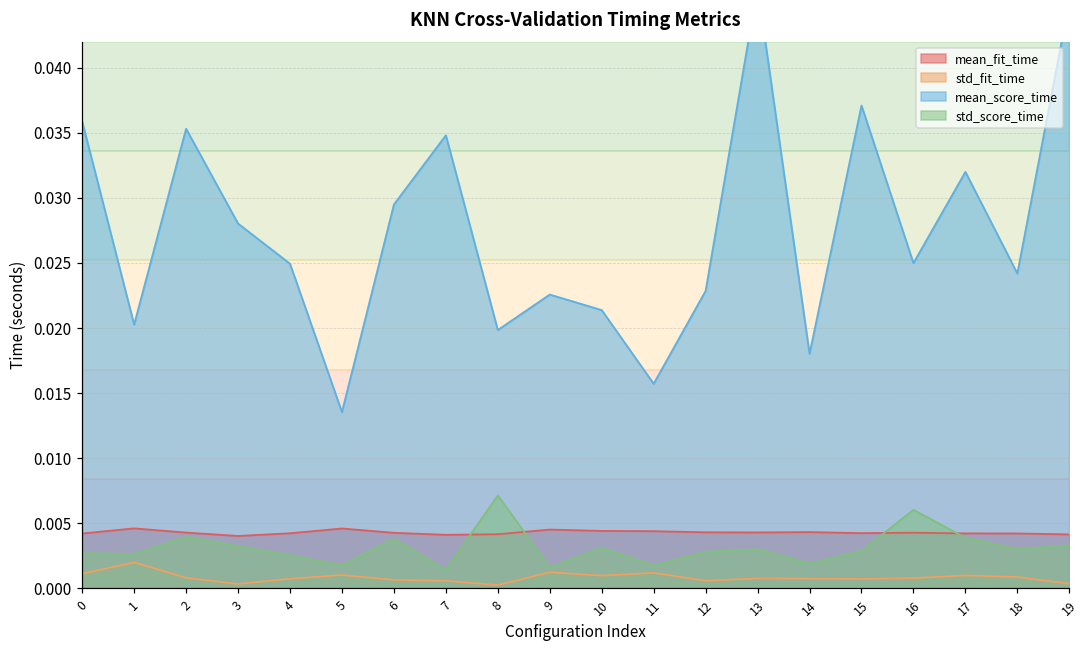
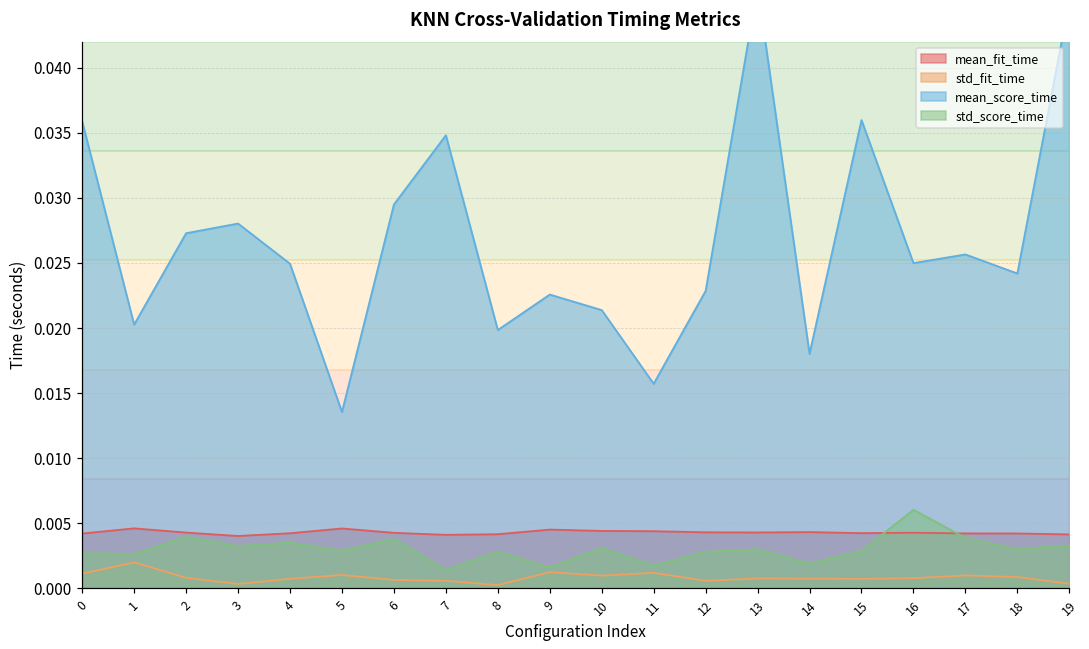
  {
    "mean_score_time": {
      "0": 0.0359,
      "1": 0.0203,
-     "2": 0.0353,
+     "2": 0.0273,
      "3": 0.0280,
      "4": 0.0249,
      "5": 0.0135,
      "6": 0.0295,
      "7": 0.0348,
      "8": 0.0198,
      "9": 0.0226,
      "10": 0.0214,
      "11": 0.0157,
      "12": 0.0229,
      "14": 0.0180,
-     "15": 0.0371,
+     "15": 0.0360,
      "16": 0.0250,
-     "17": 0.0320,
+     "17": 0.0257,
      "18": 0.0242
    },
    "std_score_time": {
      "0": 0.0027,
      "1": 0.0026,
      "2": 0.0040,
      "3": 0.0032,
-     "4": 0.0026,
-     "5": 0.0018,
+     "4": 0.0035,
+     "5": 0.0029,
      "6": 0.0038,
      "7": 0.0014,
-     "8": 0.0071,
+     "8": 0.0028,
      "9": 0.0016,
      "10": 0.0031,
      "11": 0.0018,
      "12": 0.0028,
      "13": 0.0030,
      "14": 0.0019,
      "15": 0.0029,
      "16": 0.0060,
      "17": 0.0039,
      "18": 0.0030,
      "19": 0.0033
    }
  }
